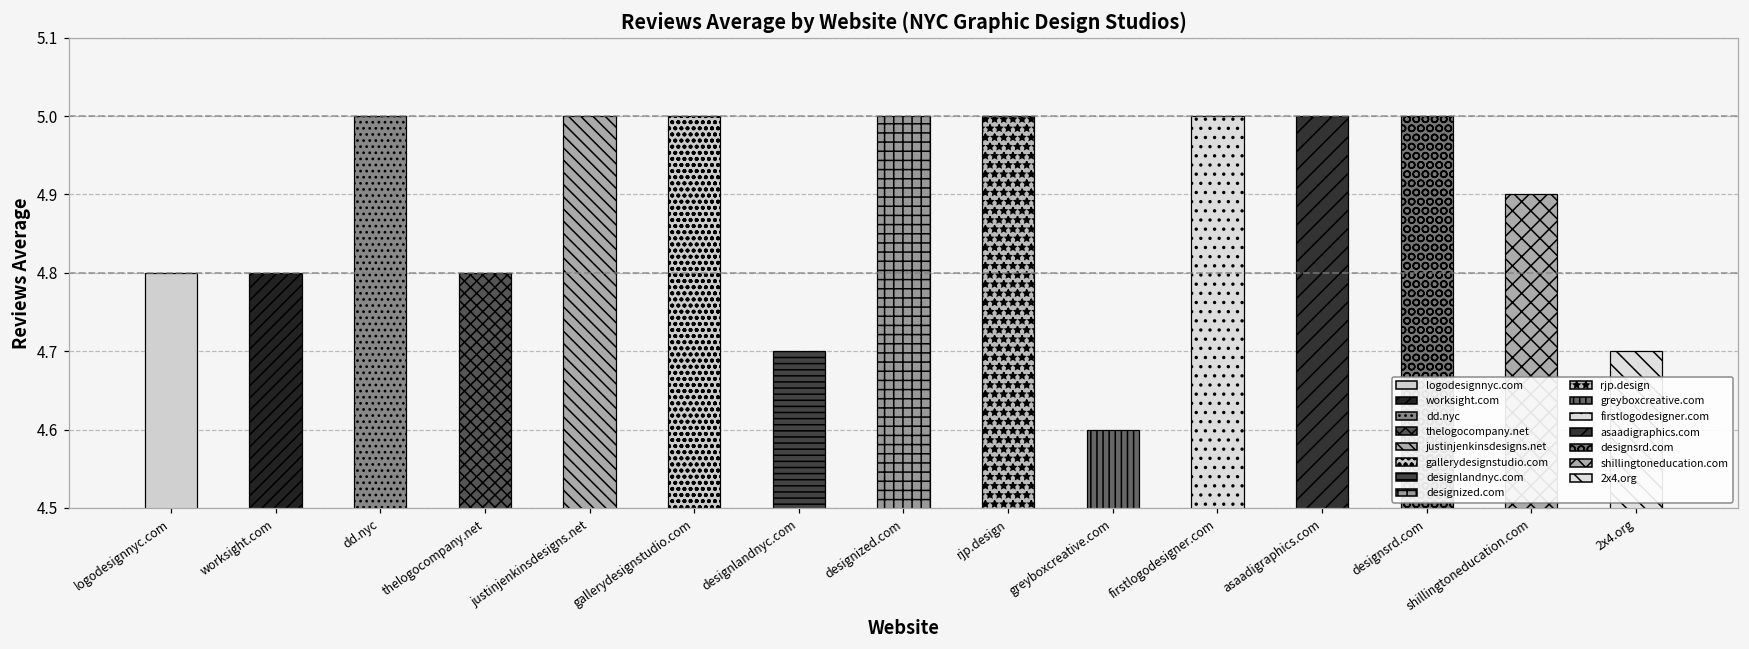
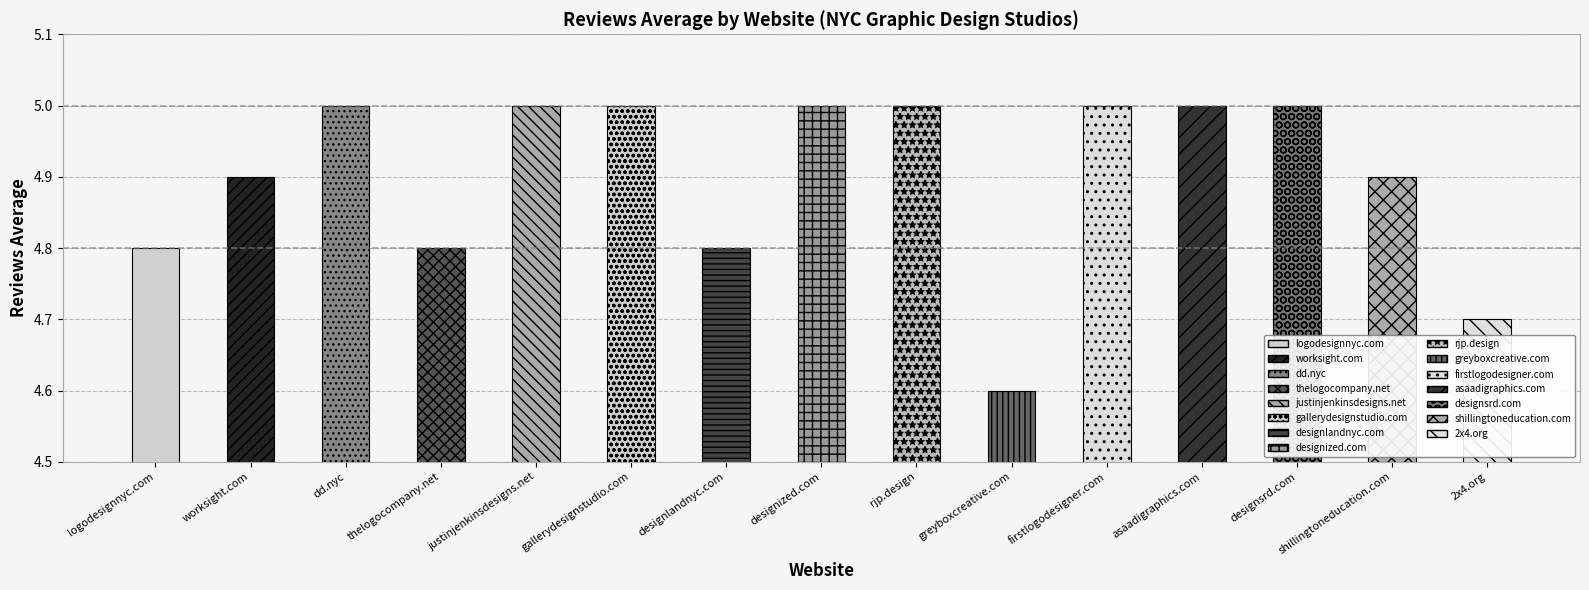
  {
    "logodesignnyc.com": 4.8,
-   "worksight.com": 4.8,
+   "worksight.com": 4.9,
    "dd.nyc": 5.0,
    "thelogocompany.net": 4.8,
    "justinjenkinsdesigns.net": 5.0,
    "gallerydesignstudio.com": 5.0,
-   "designlandnyc.com": 4.7,
+   "designlandnyc.com": 4.8,
    "designized.com": 5.0,
    "rjp.design": 5.0,
    "greyboxcreative.com": 4.6,
    "firstlogodesigner.com": 5.0,
    "asaadigraphics.com": 5.0,
    "designsrd.com": 5.0,
    "shillingtoneducation.com": 4.9,
    "2x4.org": 4.7
  }
